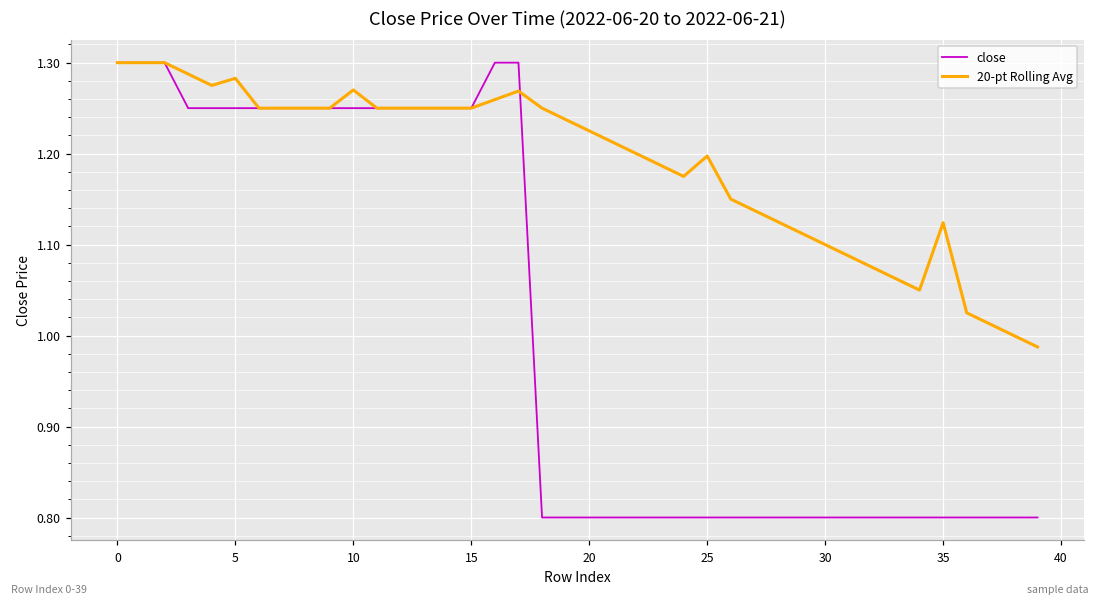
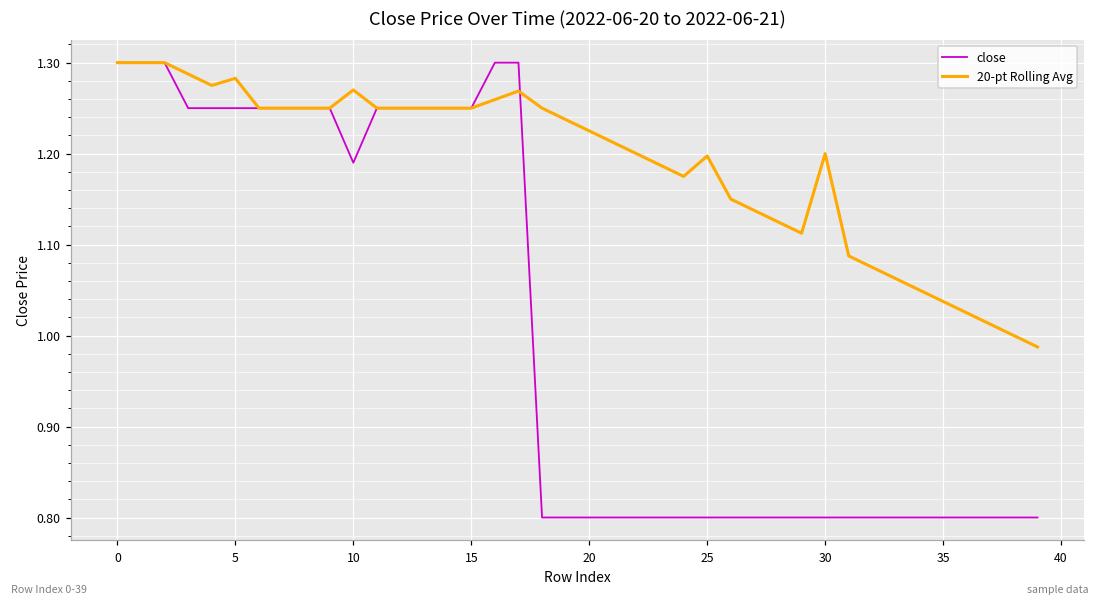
  {
    "close": {
      "5": 1.25,
-     "10": 1.25,
+     "10": 1.19,
      "20": 0.80,
      "25": 0.80,
      "30": 0.80,
      "35": 0.80
    },
    "20-pt Rolling Avg": {
      "5": 1.28,
      "10": 1.27,
      "20": 1.23,
      "25": 1.20,
-     "30": 1.1,
-     "35": 1.12
+     "30": 1.2,
+     "35": 1.04
    }
  }
